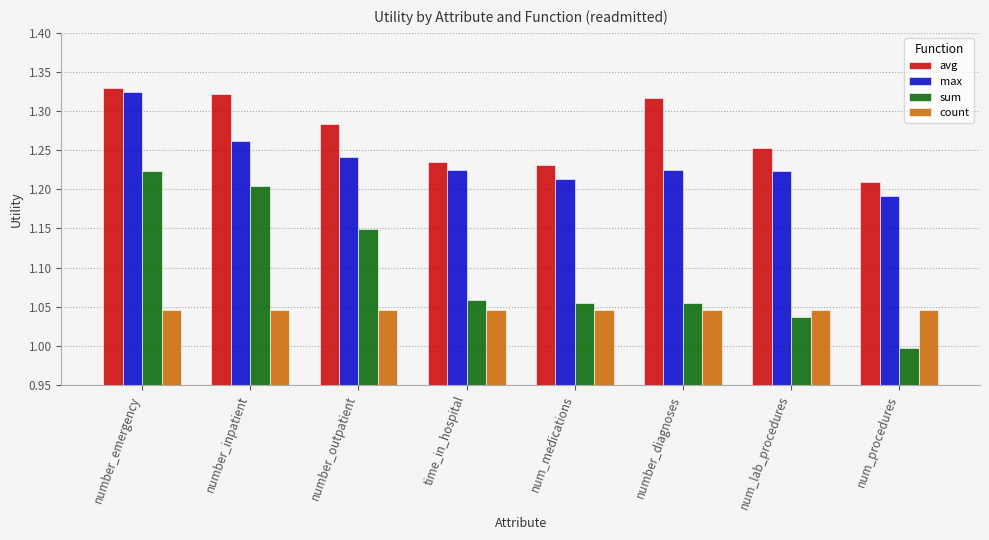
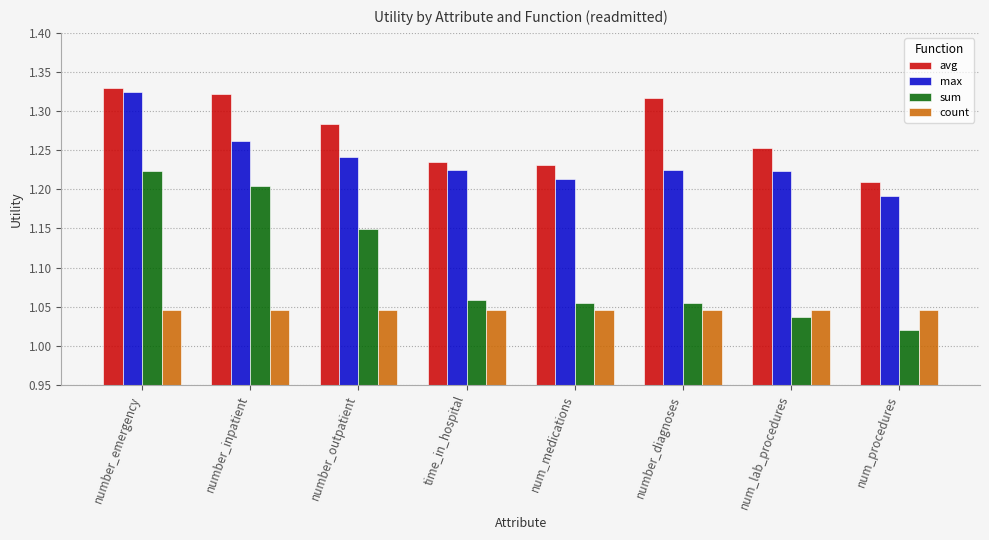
  {
    "avg": {
      "number_emergency": 1.33,
      "number_inpatient": 1.32,
      "number_outpatient": 1.28,
      "time_in_hospital": 1.23,
      "num_medications": 1.23,
      "number_diagnoses": 1.32,
      "num_lab_procedures": 1.25,
      "num_procedures": 1.21
    },
    "max": {
      "number_emergency": 1.32,
      "number_inpatient": 1.26,
      "number_outpatient": 1.24,
      "time_in_hospital": 1.22,
      "num_medications": 1.21,
      "number_diagnoses": 1.22,
      "num_lab_procedures": 1.22,
      "num_procedures": 1.19
    },
    "sum": {
      "number_emergency": 1.22,
      "number_inpatient": 1.20,
      "number_outpatient": 1.15,
      "time_in_hospital": 1.06,
      "num_medications": 1.06,
      "number_diagnoses": 1.05,
      "num_lab_procedures": 1.04,
-     "num_procedures": 1.00
+     "num_procedures": 1.02
    },
    "count": {
      "number_emergency": 1.05,
      "number_inpatient": 1.05,
      "number_outpatient": 1.05,
      "time_in_hospital": 1.05,
      "num_medications": 1.05,
      "number_diagnoses": 1.05,
      "num_lab_procedures": 1.05,
      "num_procedures": 1.05
    }
  }
